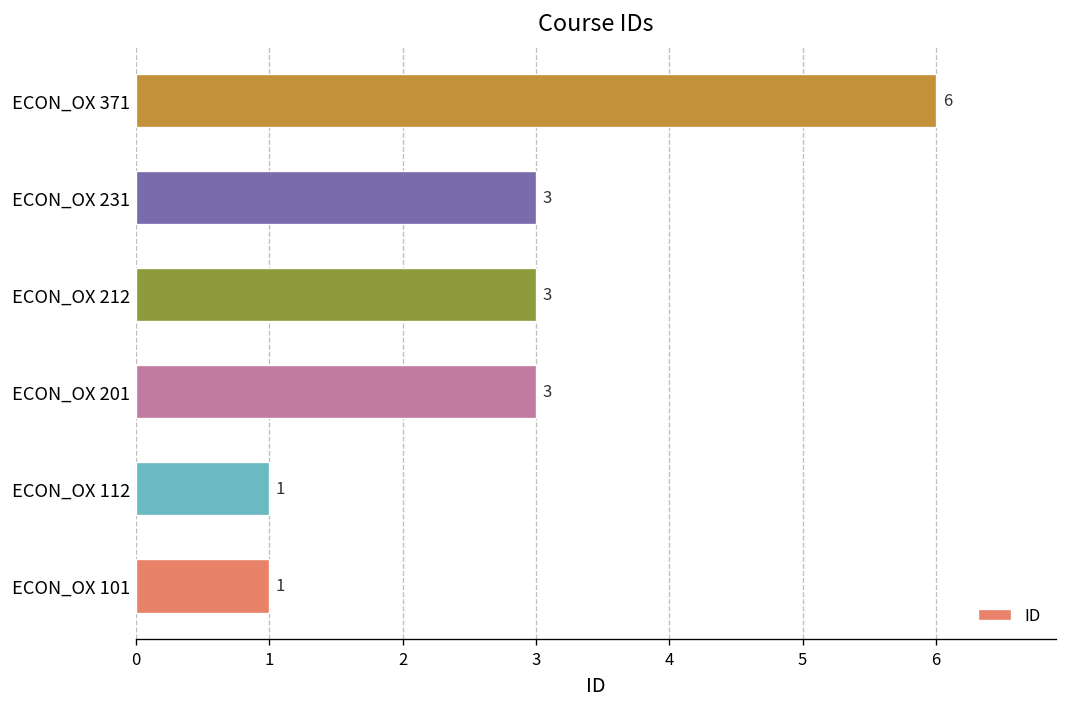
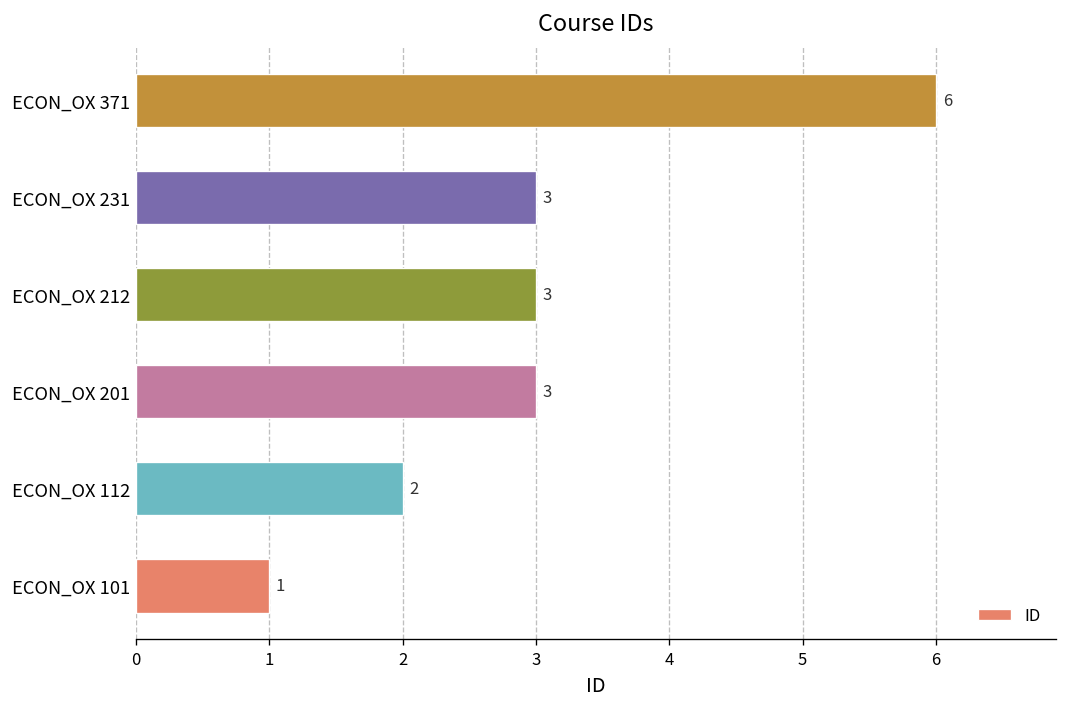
  {
    "ECON_OX 371": 6,
    "ECON_OX 231": 3,
    "ECON_OX 212": 3,
    "ECON_OX 201": 3,
-   "ECON_OX 112": 1,
+   "ECON_OX 112": 2,
    "ECON_OX 101": 1
  }
